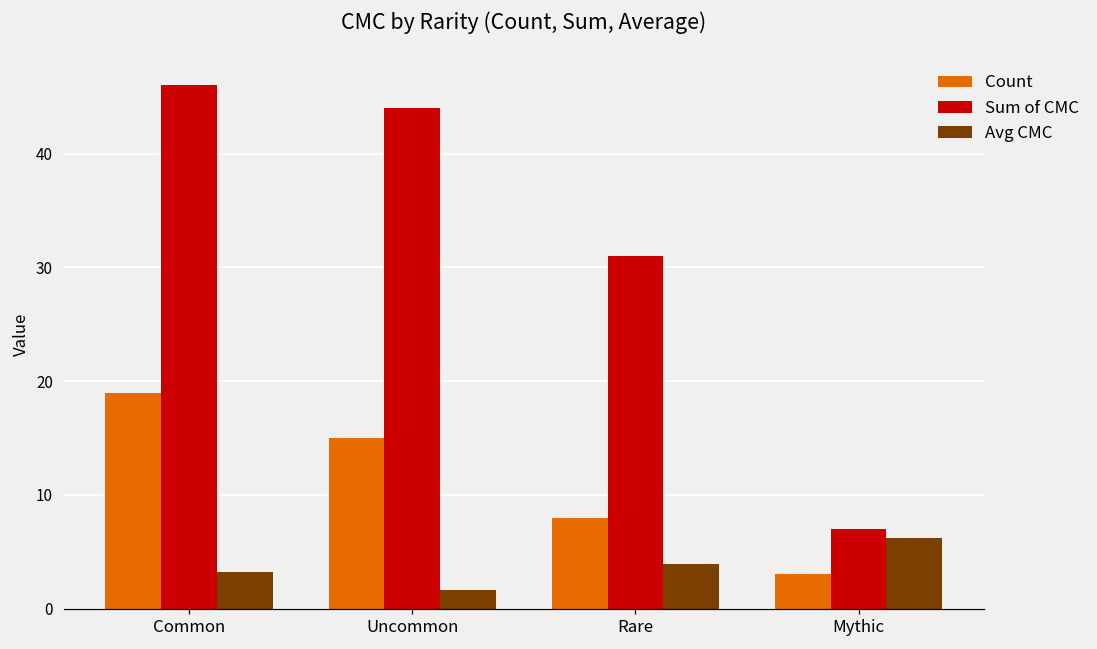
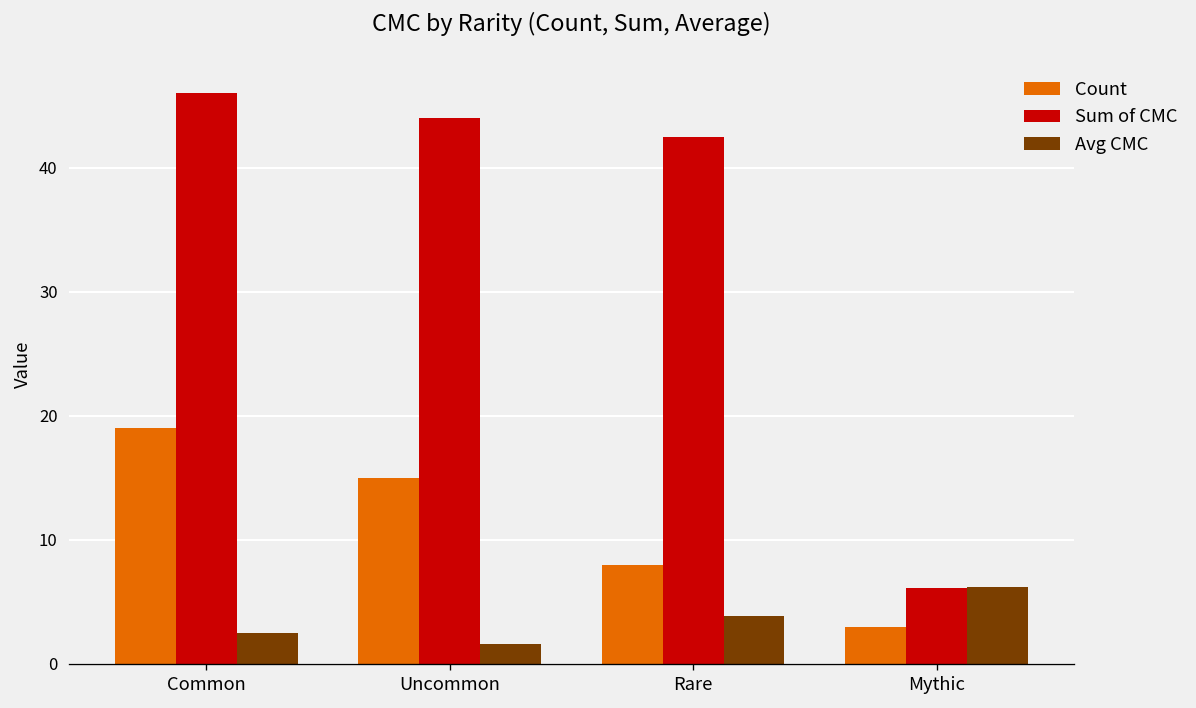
  {
    "Count": {
      "Common": 19.0,
      "Uncommon": 15.0,
      "Rare": 8.0,
      "Mythic": 3.0
    },
    "Sum of CMC": {
      "Common": 46.0,
      "Uncommon": 44.0,
-     "Rare": 31.0,
-     "Mythic": 7.0
+     "Rare": 42.5,
+     "Mythic": 6.1
    },
    "Avg CMC": {
-     "Common": 3.3,
+     "Common": 2.5,
      "Uncommon": 1.6,
      "Rare": 3.9,
      "Mythic": 6.2
    }
  }
